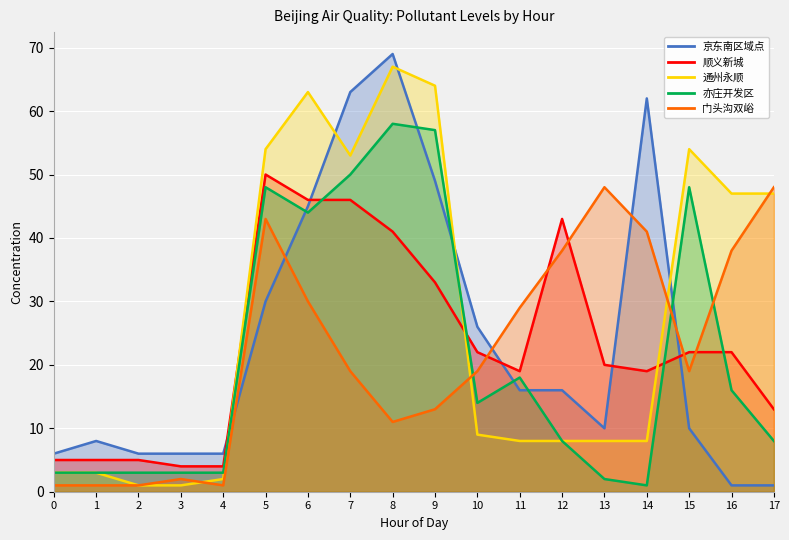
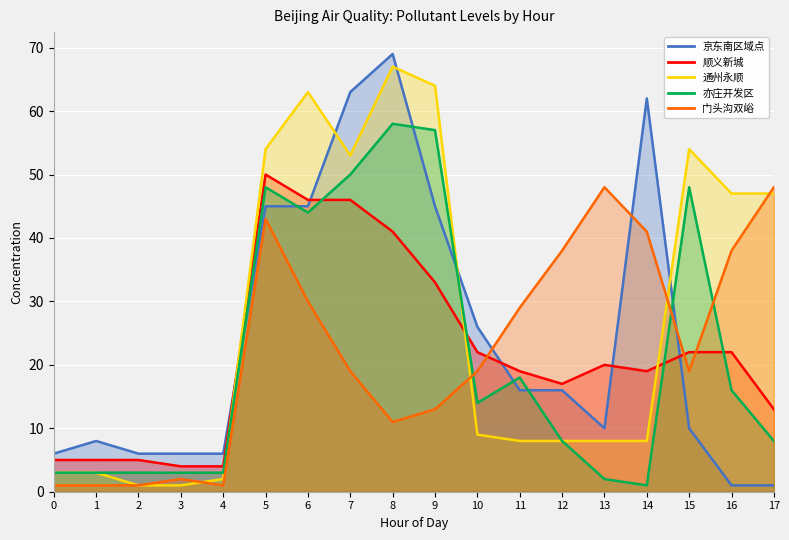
  {
    "京东南区域点": {
      "0": 6,
      "1": 8,
      "2": 6,
      "3": 6,
      "4": 6,
-     "5": 30,
+     "5": 45,
      "6": 45,
      "7": 63,
      "8": 69,
-     "9": 49,
+     "9": 45,
      "10": 26,
      "11": 16,
      "12": 16,
      "13": 10,
      "14": 62,
      "15": 10,
      "16": 1,
      "17": 1
    },
    "顺义新城": {
      "0": 5,
      "1": 5,
      "2": 5,
      "3": 4,
      "4": 4,
      "5": 50,
      "6": 46,
      "7": 46,
      "8": 41,
      "9": 33,
      "10": 22,
      "11": 19,
-     "12": 43,
+     "12": 17,
      "13": 20,
      "14": 19,
      "15": 22,
      "16": 22,
      "17": 13
    },
    "通州永顺": {
      "3": 1,
      "4": 2,
      "5": 54,
      "6": 63,
      "7": 53,
      "8": 67,
      "9": 64,
      "10": 9,
      "11": 8,
      "13": 8,
      "14": 8,
      "15": 54,
      "16": 47,
      "17": 47
    },
    "亦庄开发区": {
      "2": 3,
      "3": 3,
      "4": 3,
      "5": 48,
      "6": 44,
      "7": 50,
      "8": 58,
      "9": 57,
      "10": 14,
      "11": 18,
      "13": 2,
      "14": 1,
      "15": 48,
      "16": 16,
      "17": 8
    },
    "门头沟双峪": {
      "0": 1,
      "1": 1,
      "3": 2,
      "4": 1,
      "5": 43,
      "6": 30,
      "7": 19,
      "8": 11,
      "9": 13,
      "10": 19,
      "11": 29,
      "12": 38,
      "13": 48,
      "14": 41,
      "15": 19,
      "16": 38,
      "17": 48
    }
  }
